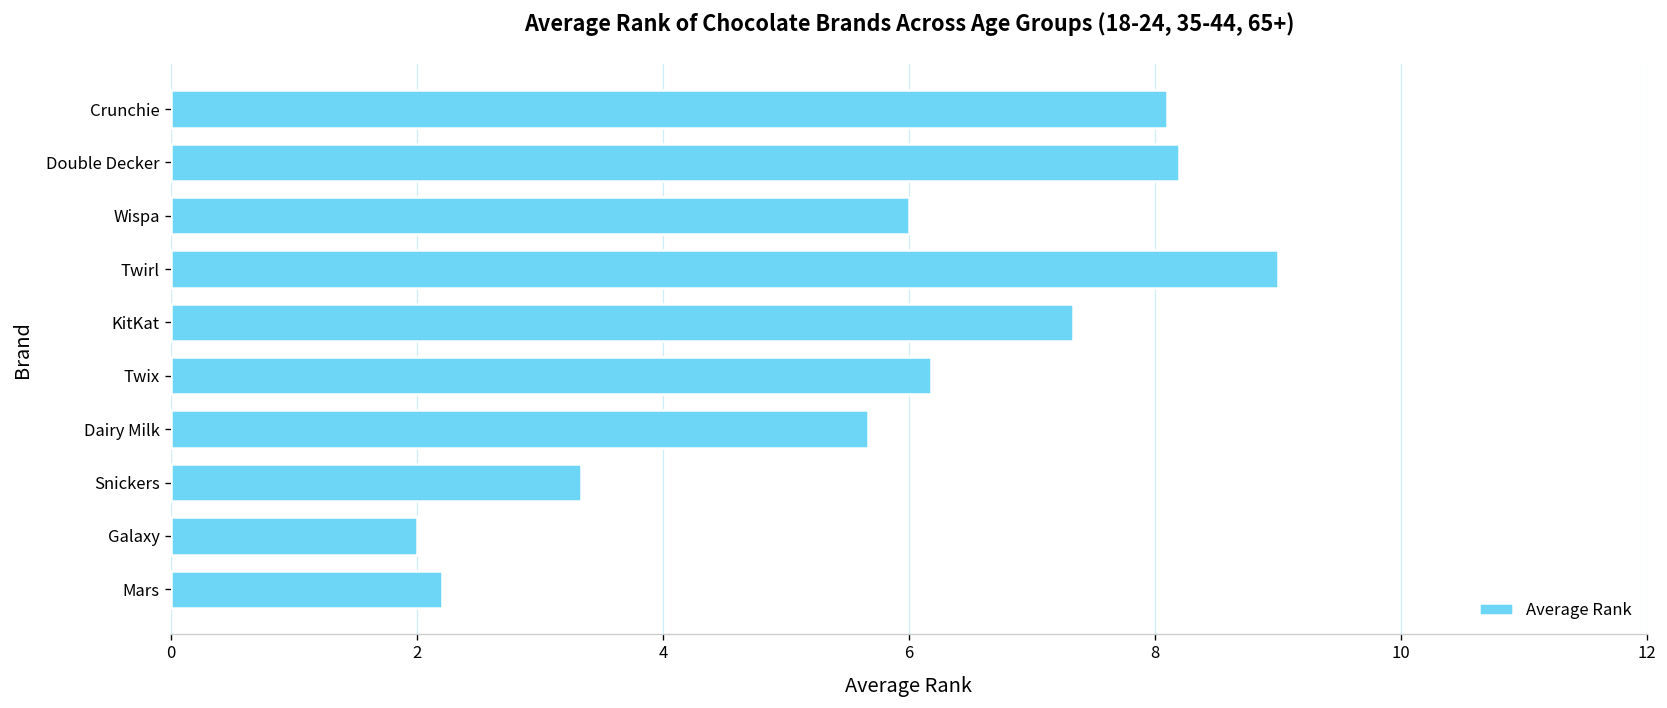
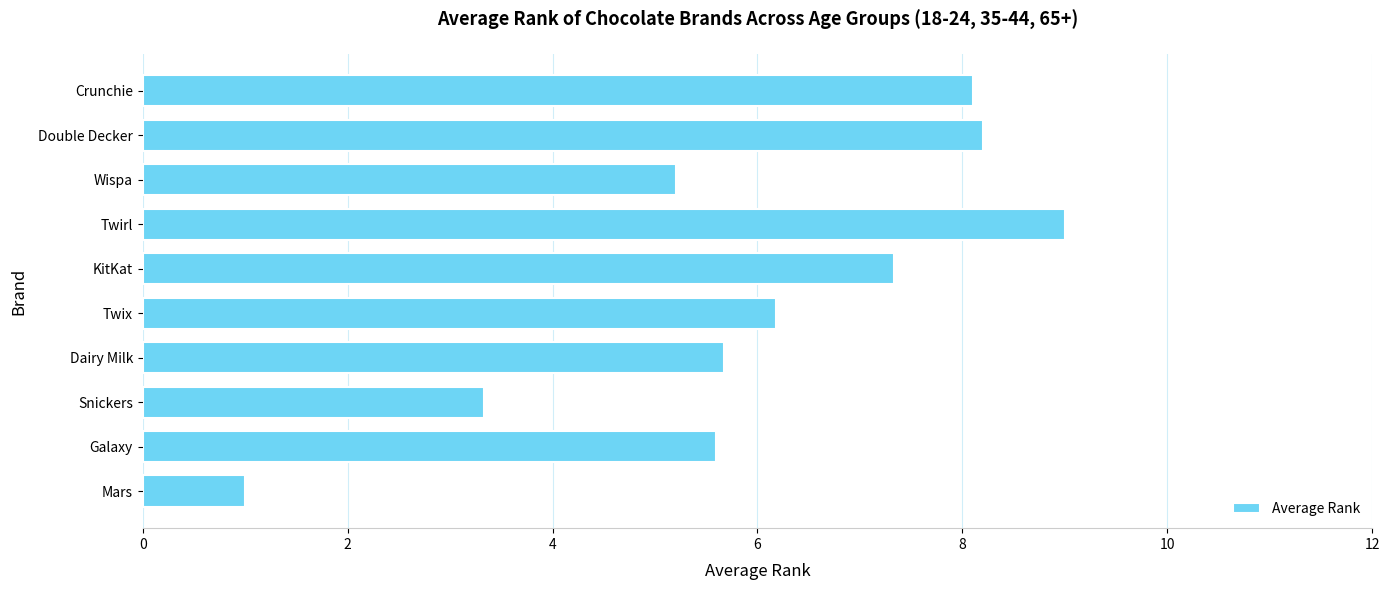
  {
    "Crunchie": 8.1,
    "Double Decker": 8.2,
-   "Wispa": 6.0,
+   "Wispa": 5.2,
    "Twirl": 9.0,
    "KitKat": 7.33,
    "Twix": 6.2,
    "Dairy Milk": 5.67,
    "Snickers": 3.33,
-   "Galaxy": 2.0,
-   "Mars": 2.2
+   "Galaxy": 5.6,
+   "Mars": 1.0
  }
